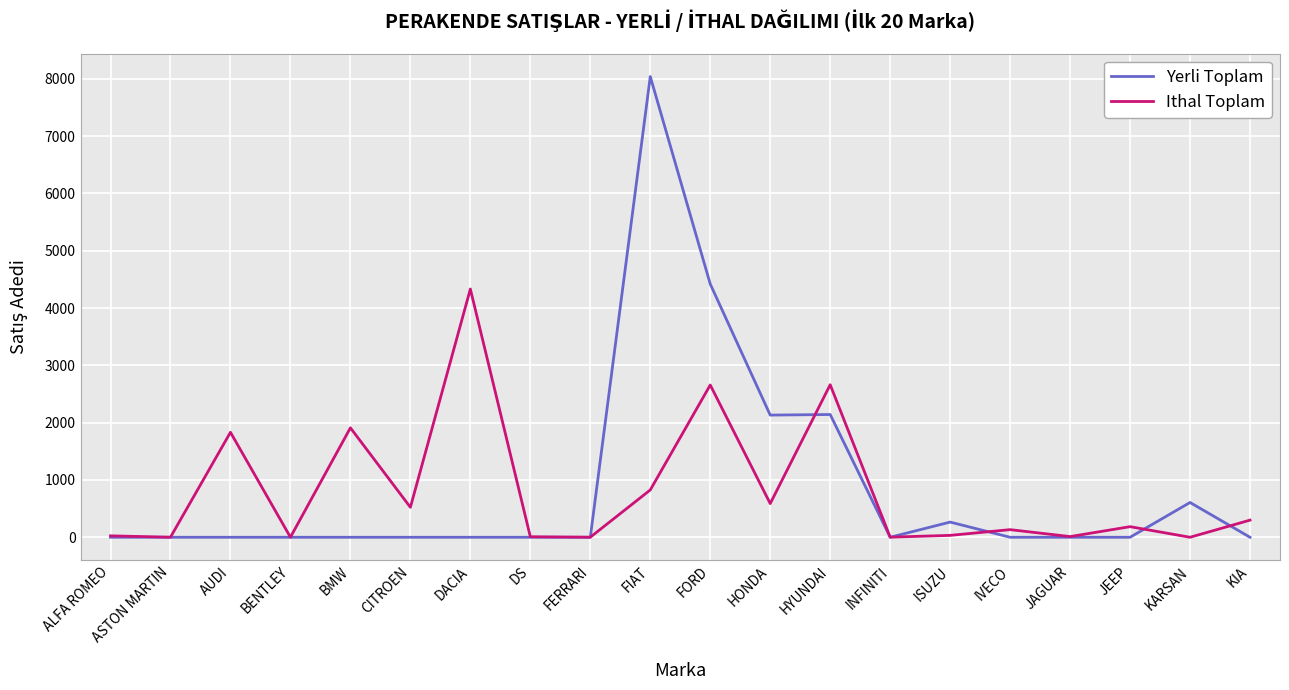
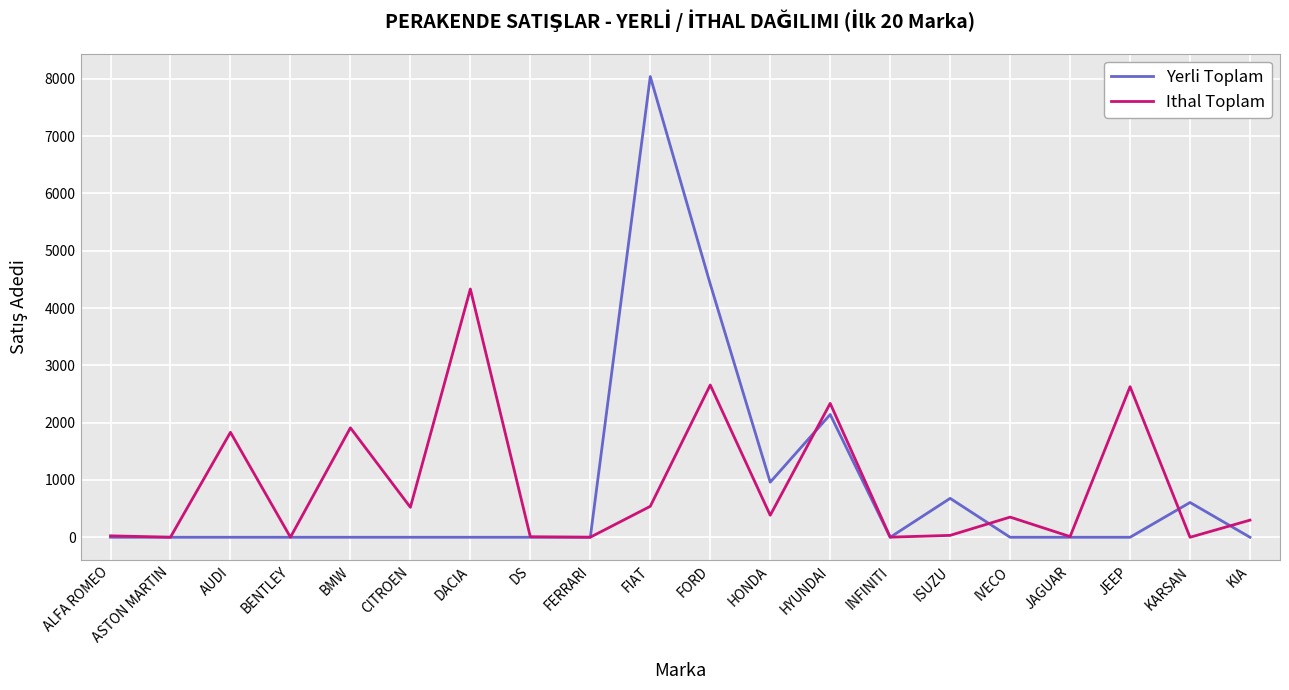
  {
    "Yerli Toplam": {
      "AUDI": 0,
      "BMW": 0,
      "CITROEN": 0,
      "DACIA": 0,
      "FIAT": 8000,
      "FORD": 4400,
-     "HONDA": 2100,
+     "HONDA": 1000,
      "HYUNDAI": 2100,
-     "ISUZU": 300,
+     "ISUZU": 700,
      "IVECO": 0,
      "JEEP": 0,
      "KARSAN": 600,
      "KIA": 0
    },
    "Ithal Toplam": {
      "AUDI": 1800,
      "BMW": 1900,
      "CITROEN": 500,
      "DACIA": 4300,
-     "FIAT": 800,
+     "FIAT": 500,
      "FORD": 2700,
-     "HONDA": 600,
-     "HYUNDAI": 2700,
+     "HONDA": 400,
+     "HYUNDAI": 2300,
      "ISUZU": 0,
-     "IVECO": 100,
-     "JEEP": 200,
+     "IVECO": 400,
+     "JEEP": 2600,
      "KARSAN": 0,
      "KIA": 300
    }
  }
